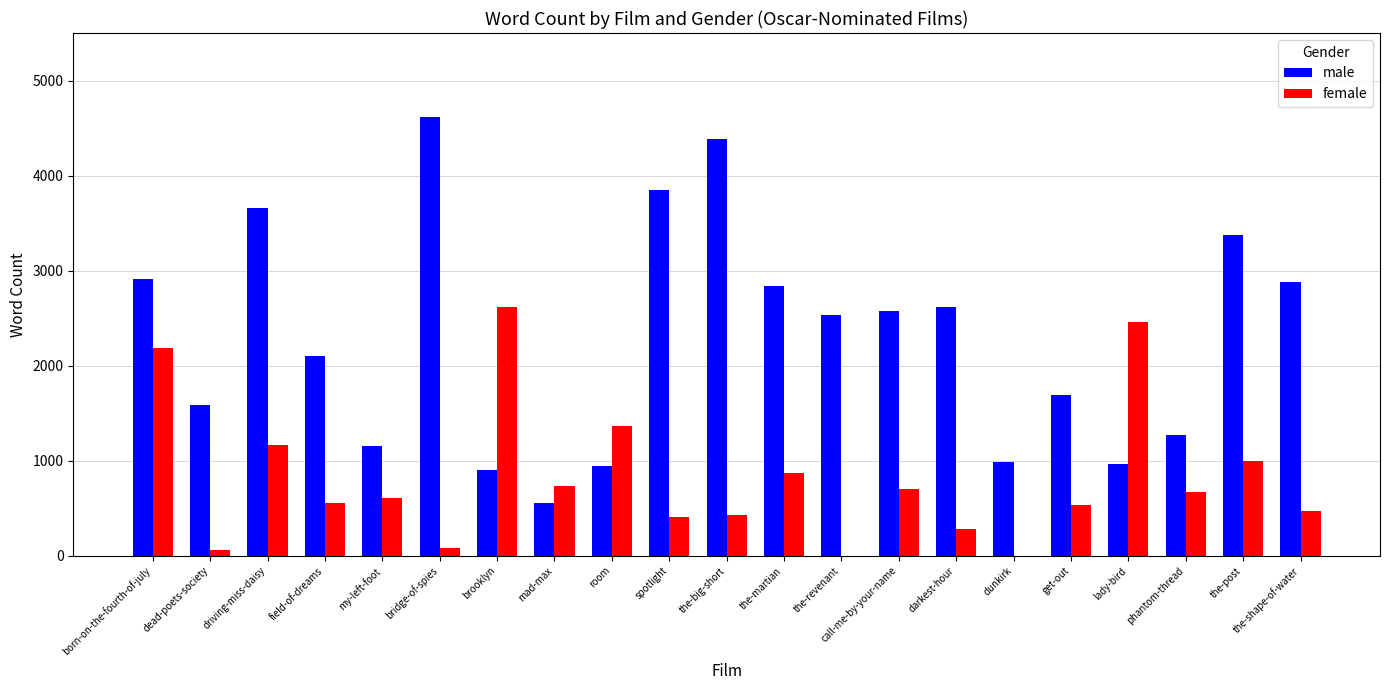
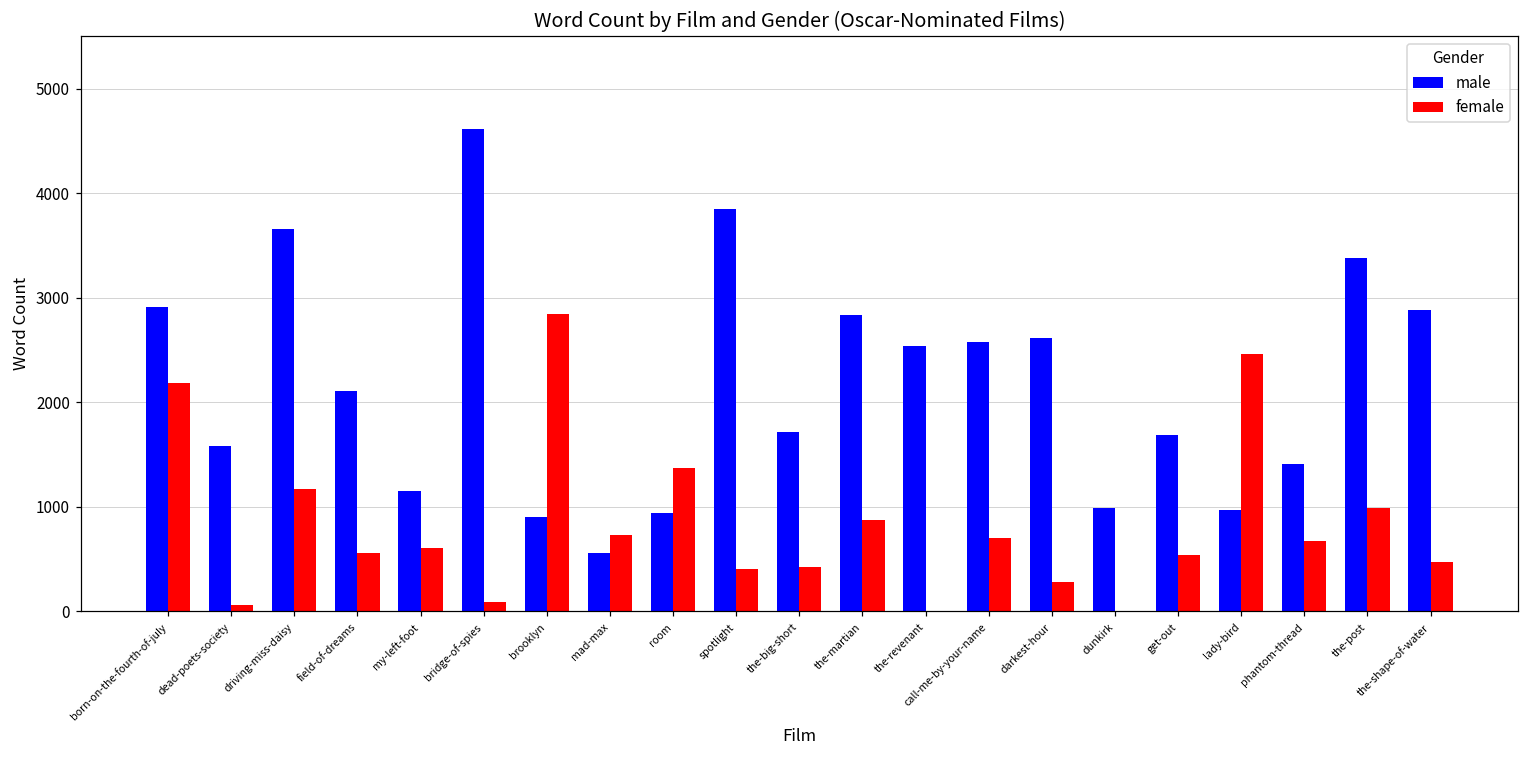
  {
    "male": {
      "born-on-the-fourth-of-july": 2900,
      "dead-poets-society": 1600,
      "driving-miss-daisy": 3700,
      "field-of-dreams": 2100,
      "my-left-foot": 1200,
      "bridge-of-spies": 4600,
      "brooklyn": 900,
      "mad-max": 600,
      "room": 900,
      "spotlight": 3800,
-     "the-big-short": 4400,
+     "the-big-short": 1700,
      "the-martian": 2800,
      "the-revenant": 2500,
      "call-me-by-your-name": 2600,
      "darkest-hour": 2600,
      "dunkirk": 1000,
      "get-out": 1700,
      "lady-bird": 1000,
-     "phantom-thread": 1300,
+     "phantom-thread": 1400,
      "the-post": 3400,
      "the-shape-of-water": 2900
    },
    "female": {
      "born-on-the-fourth-of-july": 2200,
      "dead-poets-society": 100,
      "driving-miss-daisy": 1200,
      "field-of-dreams": 600,
      "my-left-foot": 600,
      "bridge-of-spies": 100,
-     "brooklyn": 2600,
+     "brooklyn": 2800,
      "mad-max": 700,
      "room": 1400,
      "spotlight": 400,
      "the-big-short": 400,
      "the-martian": 900,
      "the-revenant": 0,
      "call-me-by-your-name": 700,
      "darkest-hour": 300,
      "dunkirk": 0,
      "get-out": 500,
      "lady-bird": 2500,
      "phantom-thread": 700,
      "the-post": 1000,
      "the-shape-of-water": 500
    }
  }
